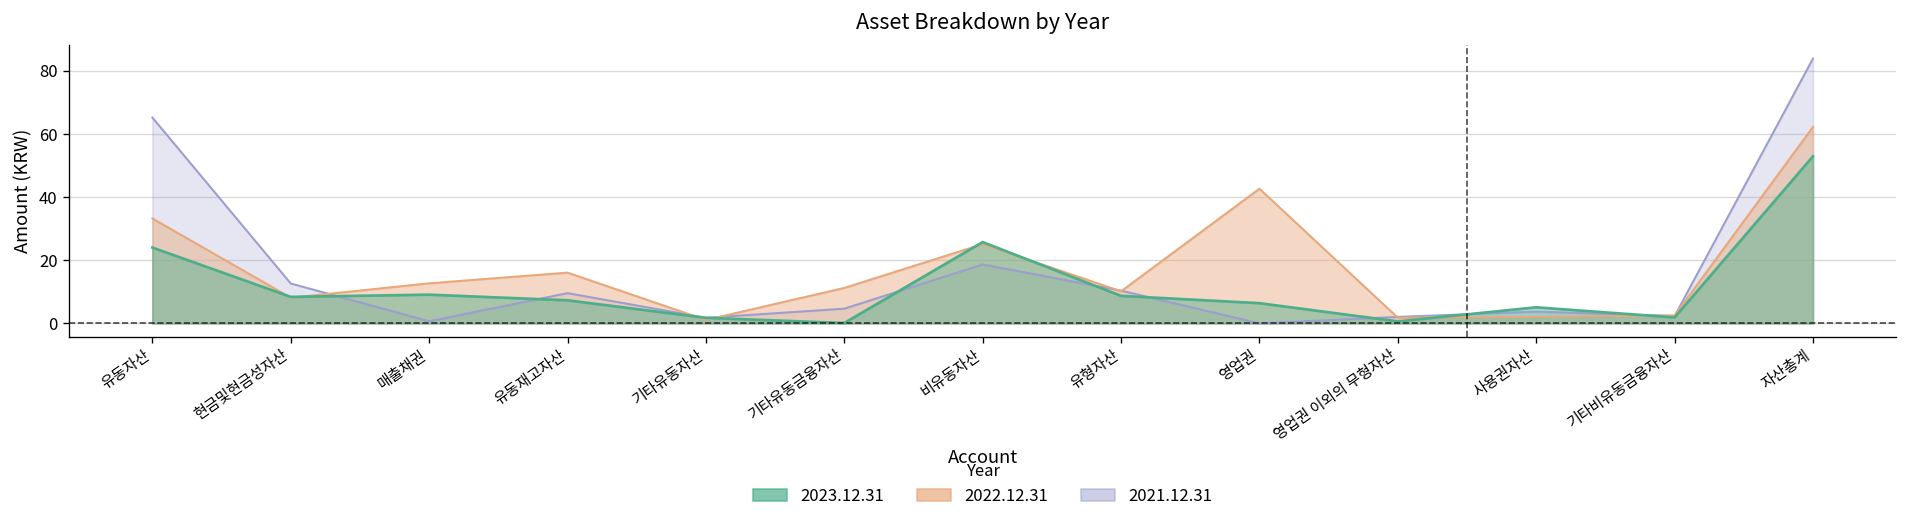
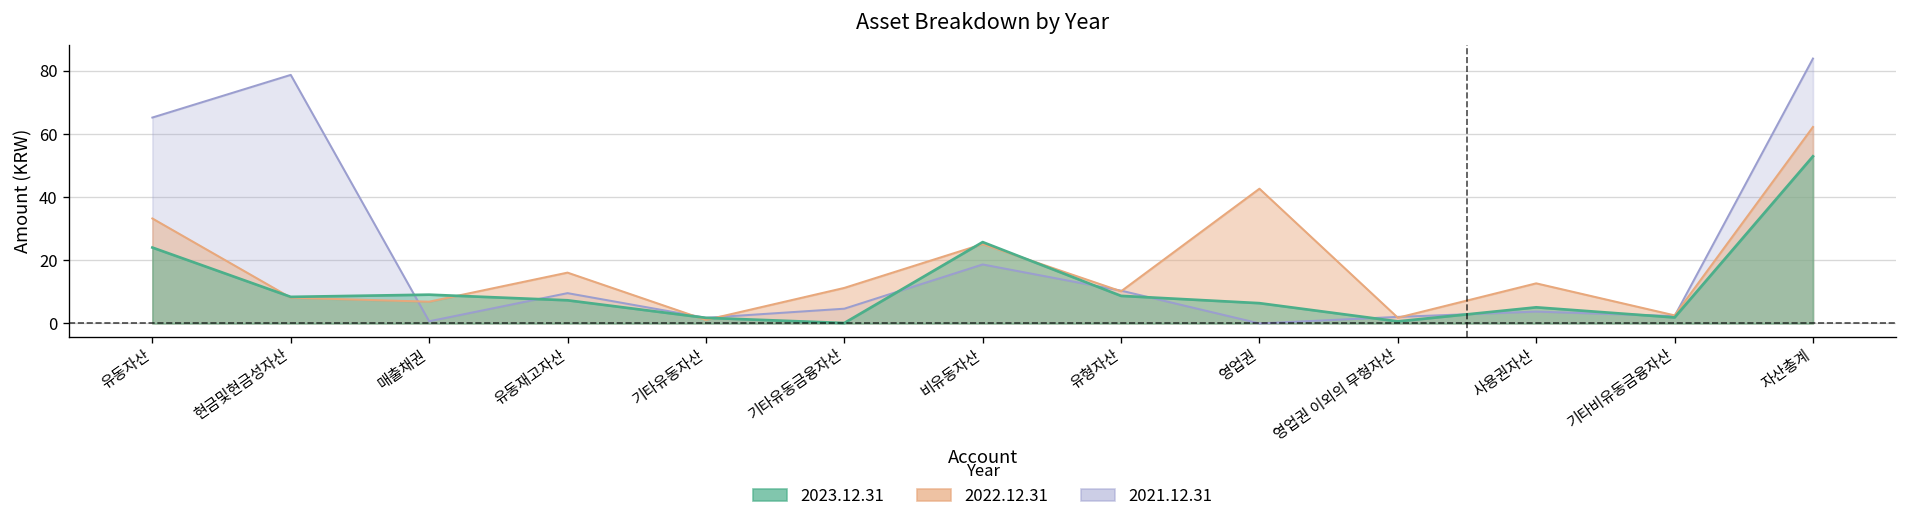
  {
    "2021.12.31": {
      "유동자산": 65,
-     "현금및현금성자산": 13,
+     "현금및현금성자산": 79,
      "매출채권": 1,
      "유동재고자산": 10,
      "기타유동금융자산": 5,
      "비유동자산": 19,
      "영업권": 0,
      "사용권자산": 4,
      "자산총계": 84
    },
    "2022.12.31": {
      "유동자산": 33,
-     "매출채권": 13,
+     "매출채권": 7,
      "유동재고자산": 16,
      "기타유동금융자산": 11,
      "영업권": 43,
-     "사용권자산": 2,
+     "사용권자산": 13,
      "자산총계": 62
    },
    "2023.12.31": {
      "유동자산": 24,
      "매출채권": 9,
      "유동재고자산": 7,
      "기타유동금융자산": 0,
      "유형자산": 9,
      "영업권": 6,
      "영업권 이외의 무형자산": 1,
      "사용권자산": 5,
      "자산총계": 53
    }
  }
